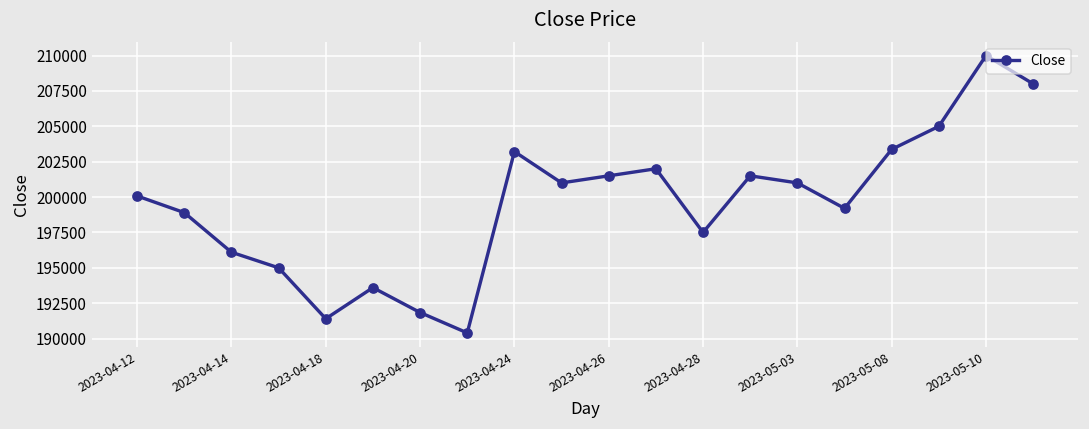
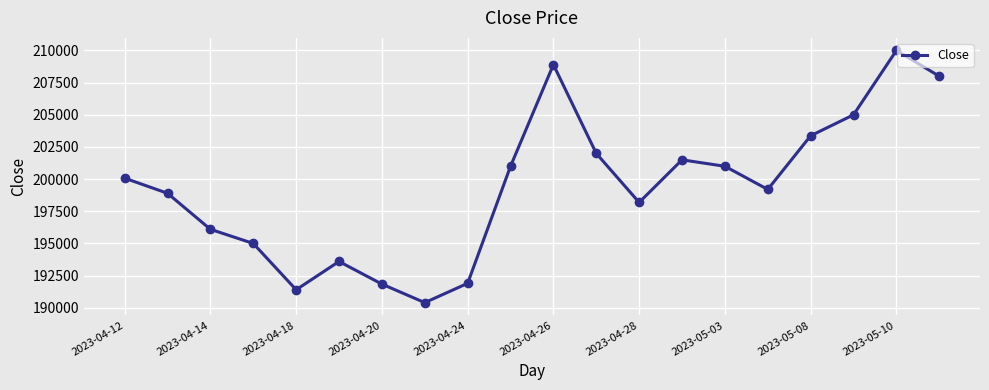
  {
    "2023-04-12": 200100,
    "2023-04-14": 196100,
    "2023-04-18": 191400,
    "2023-04-20": 191800,
-   "2023-04-24": 203200,
-   "2023-04-26": 201500,
-   "2023-04-28": 197500,
+   "2023-04-24": 191900,
+   "2023-04-26": 208900,
+   "2023-04-28": 198200,
    "2023-05-03": 201000,
    "2023-05-08": 203400,
    "2023-05-10": 210000
  }
